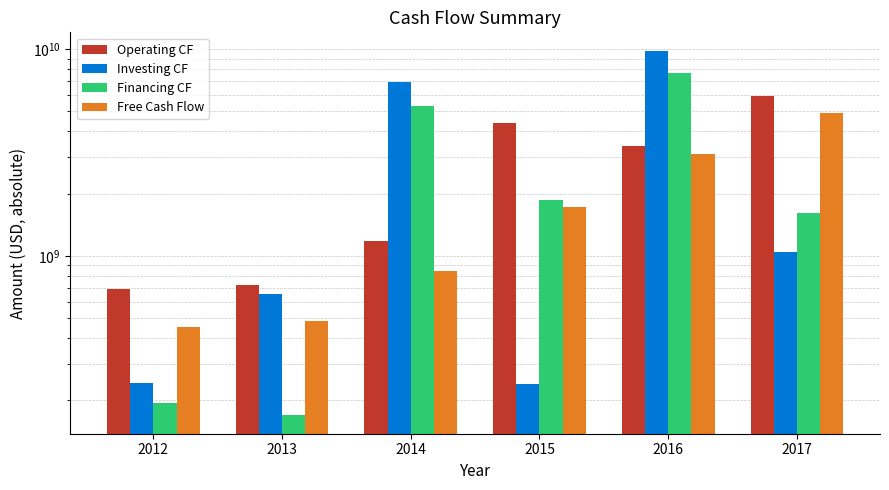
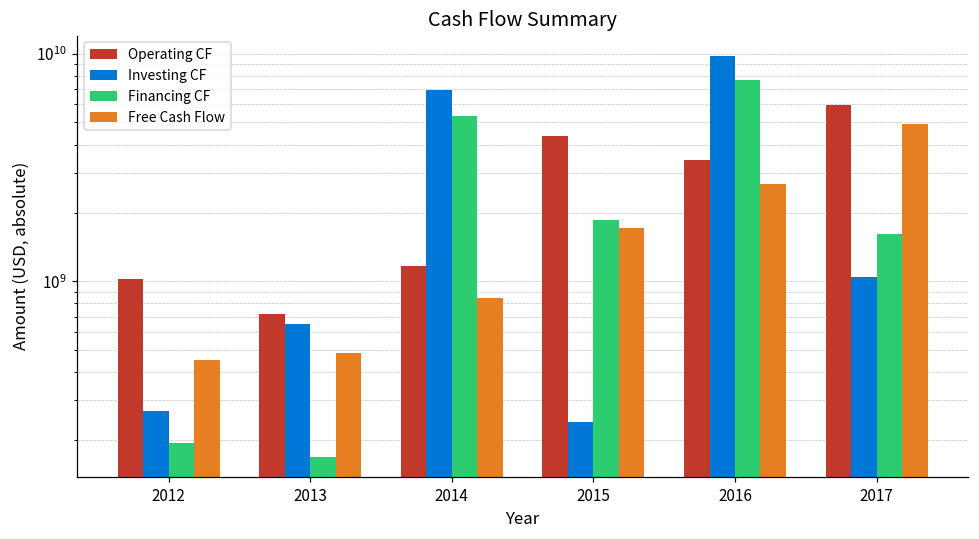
  {
    "Operating CF": {
-     "2012": 690000000,
+     "2012": 1000000000,
      "2013": 720000000,
      "2014": 1200000000,
      "2015": 4400000000,
      "2016": 3400000000,
      "2017": 5900000000
    },
    "Investing CF": {
-     "2012": 240000000,
+     "2012": 270000000,
      "2013": 650000000,
      "2014": 6900000000,
      "2015": 240000000,
      "2016": 10000000000,
      "2017": 1000000000
    },
    "Financing CF": {
      "2012": 190000000,
      "2013": 170000000,
      "2014": 5300000000,
      "2015": 1900000000,
      "2016": 7700000000,
      "2017": 1600000000
    },
    "Free Cash Flow": {
      "2012": 450000000,
      "2013": 490000000,
      "2014": 850000000,
      "2015": 1700000000,
-     "2016": 3100000000,
+     "2016": 2700000000,
      "2017": 4900000000
    }
  }
